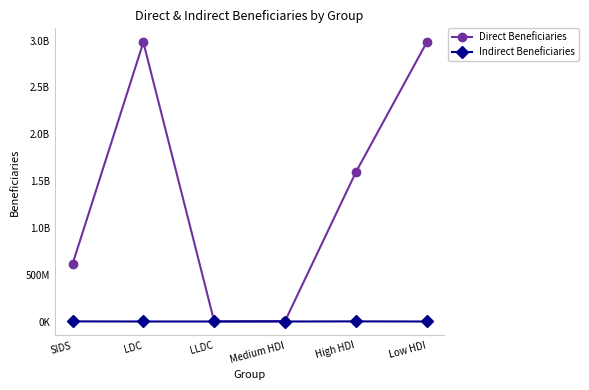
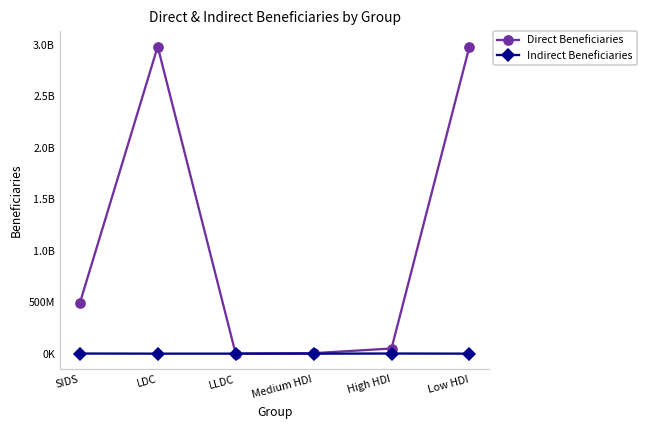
  {
    "Direct Beneficiaries": {
-     "SIDS": 600000000,
+     "SIDS": 500000000,
      "LDC": 3000000000,
-     "High HDI": 1600000000,
+     "High HDI": 0,
      "Low HDI": 3000000000
    },
    "Indirect Beneficiaries": {
      "SIDS": 0,
      "LDC": 0,
      "High HDI": 0,
      "Low HDI": 0
    }
  }
